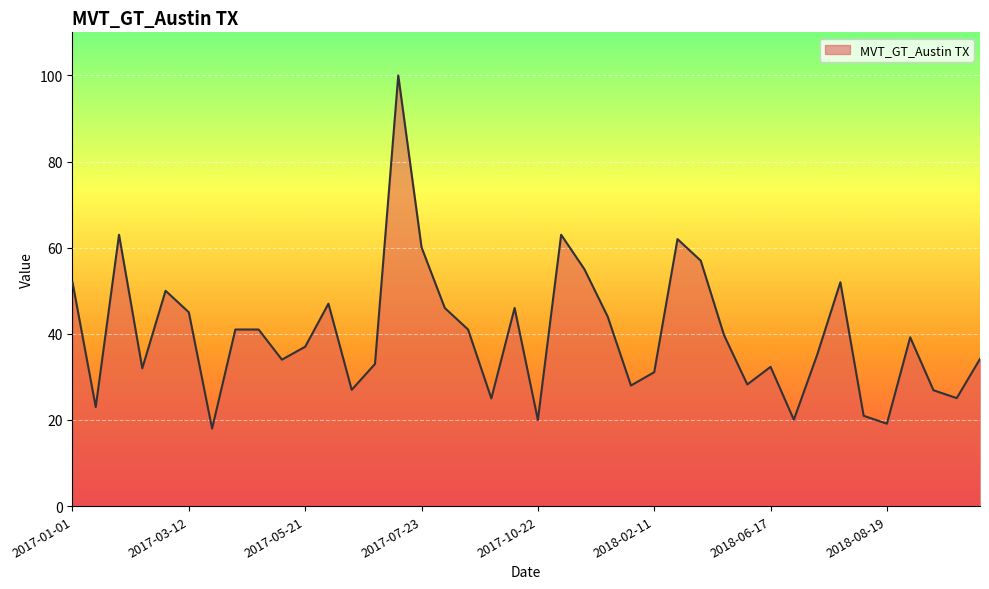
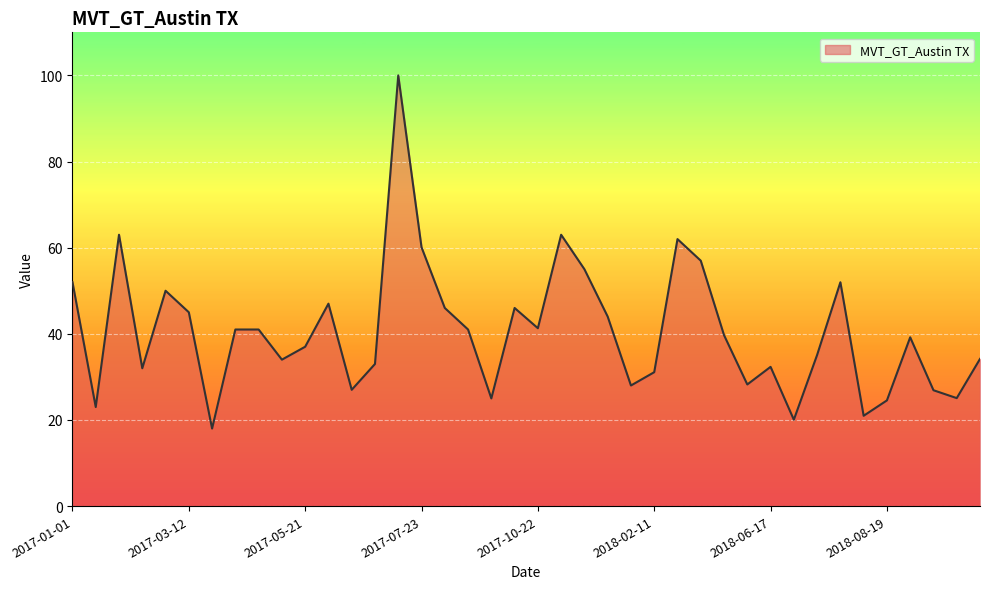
  {
    "2017-01-01": 52,
    "2017-03-12": 45,
    "2017-05-21": 37,
    "2017-07-23": 60,
-   "2017-10-22": 20,
+   "2017-10-22": 41,
    "2018-02-11": 31,
    "2018-06-17": 32,
-   "2018-08-19": 19
+   "2018-08-19": 25
  }
